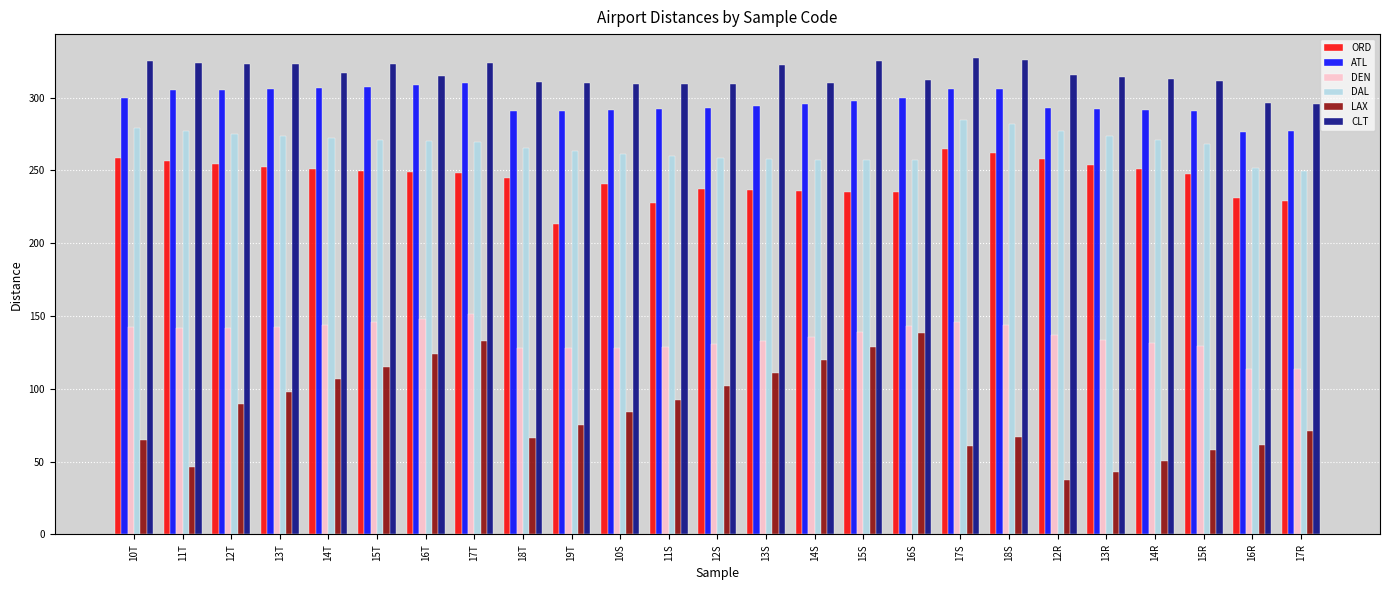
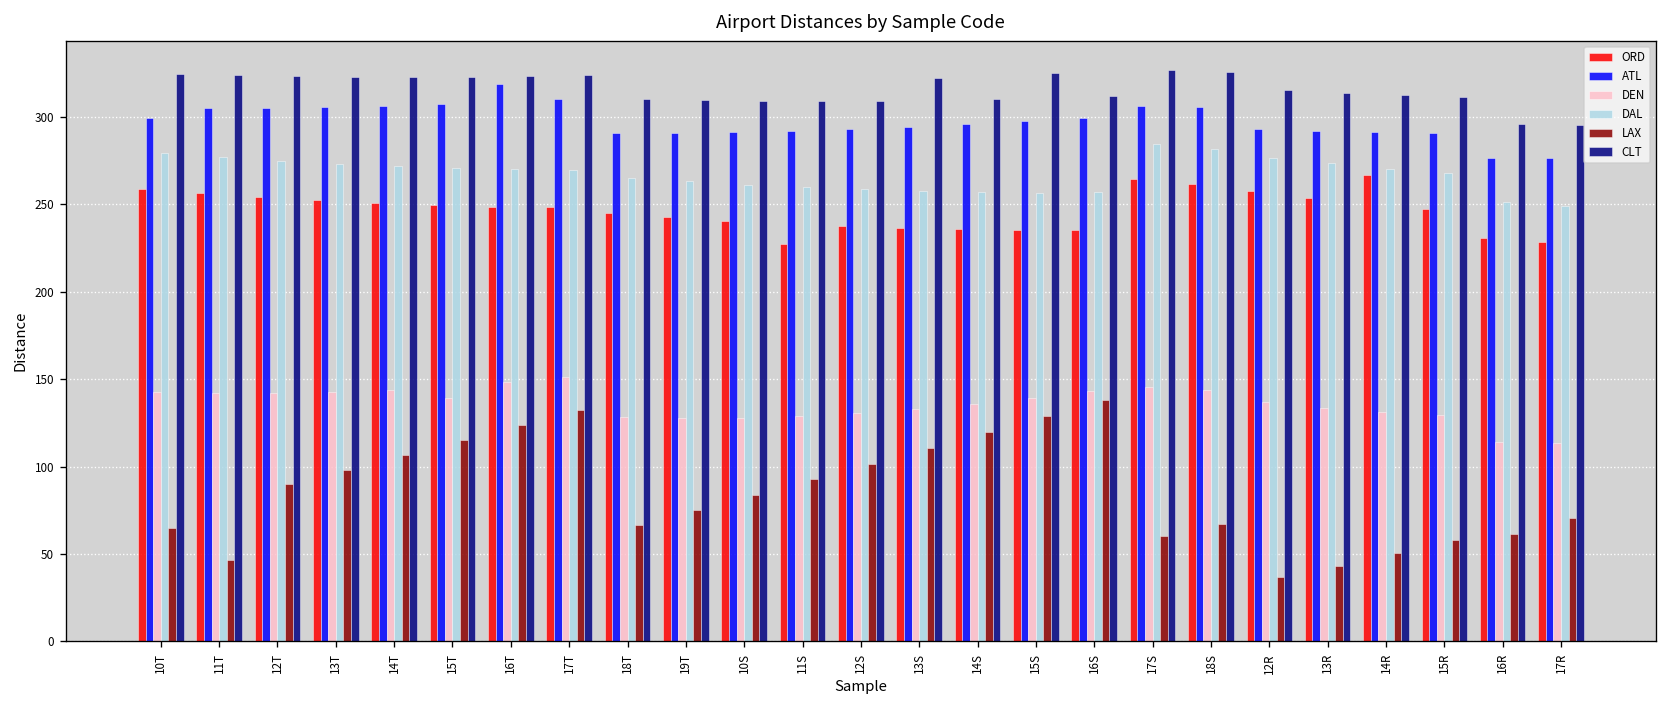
  {
    "ORD": {
      "10T": 259,
      "11T": 256,
      "12T": 254,
      "13T": 252,
      "14T": 251,
      "15T": 250,
      "16T": 249,
      "17T": 248,
      "18T": 245,
-     "19T": 213,
+     "19T": 243,
      "10S": 241,
      "11S": 227,
      "12S": 237,
      "13S": 236,
      "14S": 236,
      "15S": 235,
      "16S": 235,
      "17S": 265,
      "18S": 262,
      "12R": 258,
      "13R": 254,
-     "14R": 251,
+     "14R": 267,
      "15R": 248,
      "16R": 231,
      "17R": 229
    },
    "ATL": {
      "10T": 300,
      "11T": 305,
      "12T": 305,
      "13T": 306,
      "14T": 307,
      "15T": 308,
-     "16T": 309,
+     "16T": 319,
      "17T": 310,
      "18T": 291,
      "19T": 291,
      "10S": 291,
      "11S": 292,
      "12S": 293,
      "13S": 294,
      "14S": 296,
      "15S": 298,
      "16S": 300,
      "17S": 306,
      "18S": 306,
      "12R": 293,
      "13R": 292,
      "14R": 291,
      "15R": 291,
      "16R": 276,
      "17R": 277
    },
    "DEN": {
      "10T": 143,
      "11T": 142,
      "12T": 142,
      "13T": 143,
      "14T": 144,
-     "15T": 146,
+     "15T": 139,
      "16T": 148,
      "17T": 151,
      "18T": 128,
      "19T": 128,
      "10S": 128,
      "11S": 129,
      "12S": 131,
      "13S": 133,
      "14S": 136,
      "15S": 139,
      "16S": 143,
      "17S": 146,
      "18S": 144,
      "12R": 137,
      "13R": 134,
      "14R": 131,
      "15R": 129,
      "16R": 114,
      "17R": 114
    },
    "DAL": {
      "10T": 279,
      "11T": 277,
      "12T": 275,
      "13T": 273,
      "14T": 272,
      "15T": 271,
      "16T": 270,
      "17T": 270,
      "18T": 265,
      "19T": 263,
      "10S": 261,
      "11S": 260,
      "12S": 259,
      "13S": 258,
      "14S": 257,
      "15S": 257,
      "16S": 257,
      "17S": 285,
      "18S": 282,
      "12R": 277,
      "13R": 274,
      "14R": 271,
      "15R": 268,
      "16R": 251,
      "17R": 249
    },
    "LAX": {
      "10T": 65,
      "11T": 46,
      "12T": 90,
      "13T": 98,
      "14T": 106,
      "15T": 115,
      "16T": 124,
      "17T": 133,
      "18T": 66,
      "19T": 75,
      "10S": 84,
      "11S": 93,
      "12S": 102,
      "13S": 111,
      "14S": 120,
      "15S": 129,
      "16S": 138,
      "17S": 61,
      "18S": 67,
      "12R": 37,
      "13R": 43,
      "14R": 50,
      "15R": 58,
      "16R": 62,
      "17R": 71
    },
    "CLT": {
      "10T": 325,
      "11T": 324,
      "12T": 323,
      "13T": 323,
-     "14T": 317,
+     "14T": 323,
      "15T": 323,
-     "16T": 314,
+     "16T": 323,
      "17T": 324,
      "18T": 310,
      "19T": 310,
      "10S": 309,
      "11S": 309,
      "12S": 309,
      "13S": 322,
      "14S": 310,
      "15S": 325,
      "16S": 312,
      "17S": 327,
      "18S": 326,
      "12R": 316,
      "13R": 314,
      "14R": 313,
      "15R": 311,
      "16R": 296,
      "17R": 296
    }
  }
